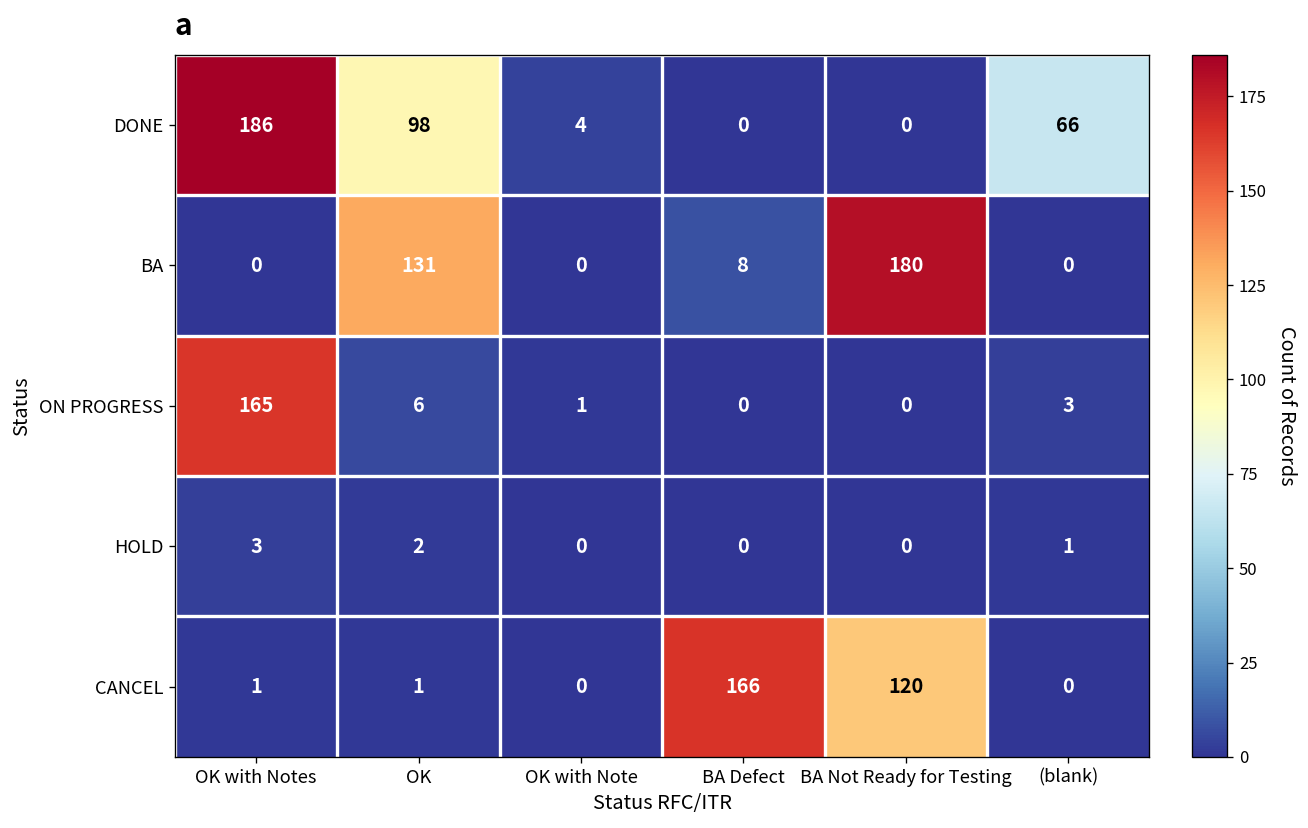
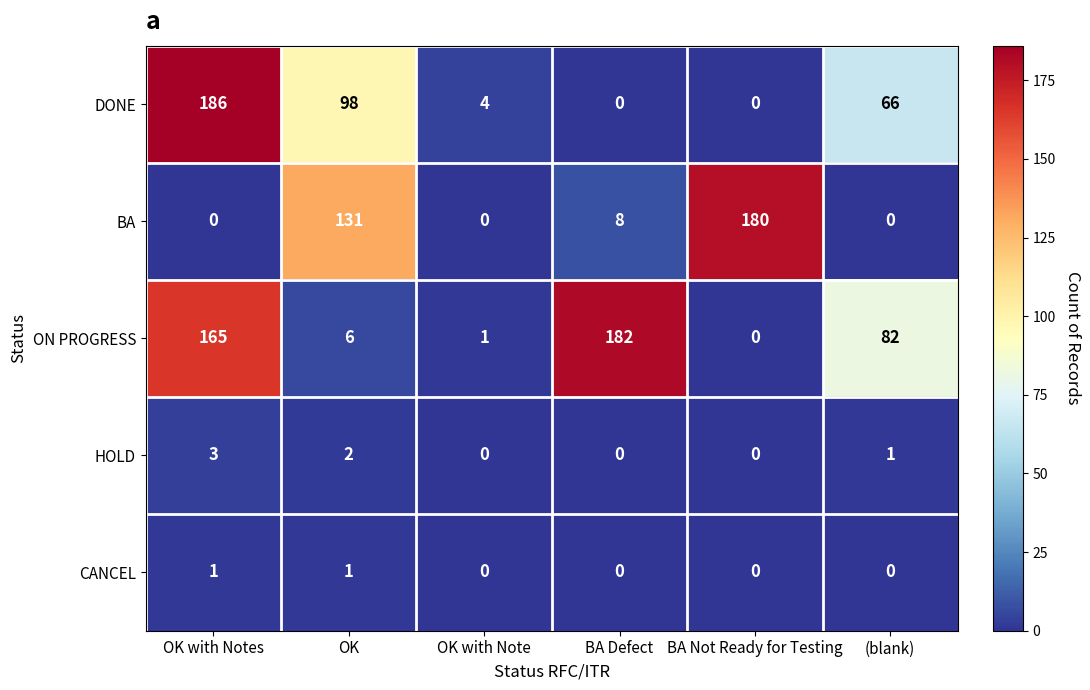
  {
    "DONE": {
      "OK with Notes": 186,
      "OK": 98,
      "OK with Note": 4,
      "BA Defect": 0,
      "BA Not Ready for Testing": 0,
      "(blank)": 66
    },
    "BA": {
      "OK with Notes": 0,
      "OK": 131,
      "OK with Note": 0,
      "BA Defect": 8,
      "BA Not Ready for Testing": 180,
      "(blank)": 0
    },
    "ON PROGRESS": {
      "OK with Notes": 165,
      "OK": 6,
      "OK with Note": 1,
-     "BA Defect": 0,
+     "BA Defect": 182,
      "BA Not Ready for Testing": 0,
-     "(blank)": 3
+     "(blank)": 82
    },
    "HOLD": {
      "OK with Notes": 3,
      "OK": 2,
      "OK with Note": 0,
      "BA Defect": 0,
      "BA Not Ready for Testing": 0,
      "(blank)": 1
    },
    "CANCEL": {
      "OK with Notes": 1,
      "OK": 1,
      "OK with Note": 0,
-     "BA Defect": 166,
-     "BA Not Ready for Testing": 120,
+     "BA Defect": 0,
+     "BA Not Ready for Testing": 0,
      "(blank)": 0
    }
  }
